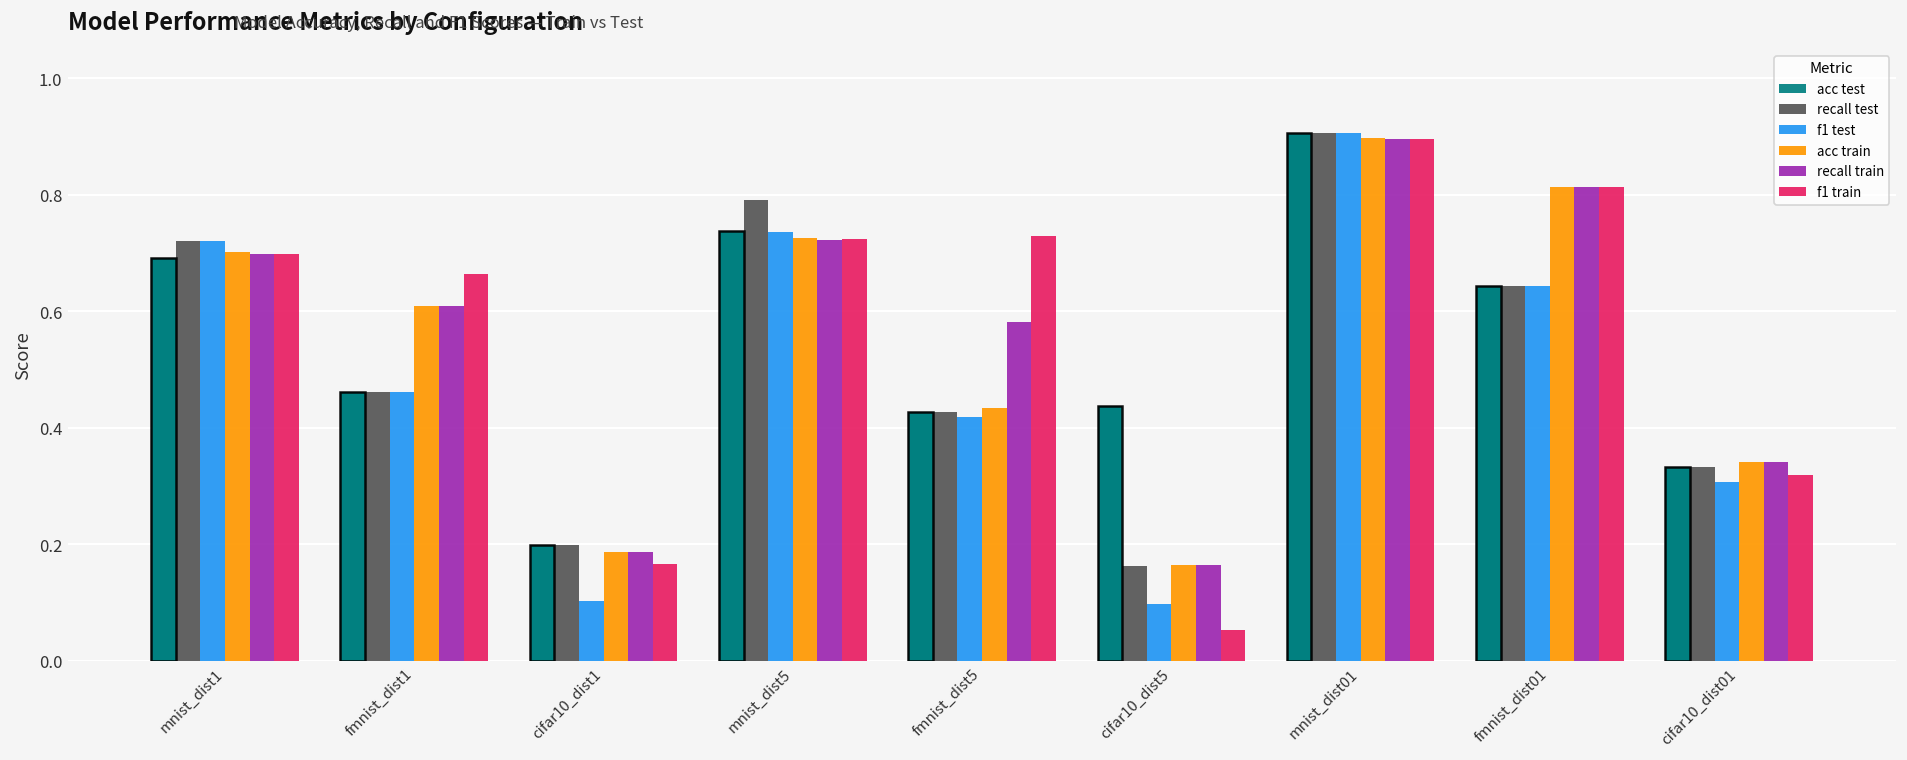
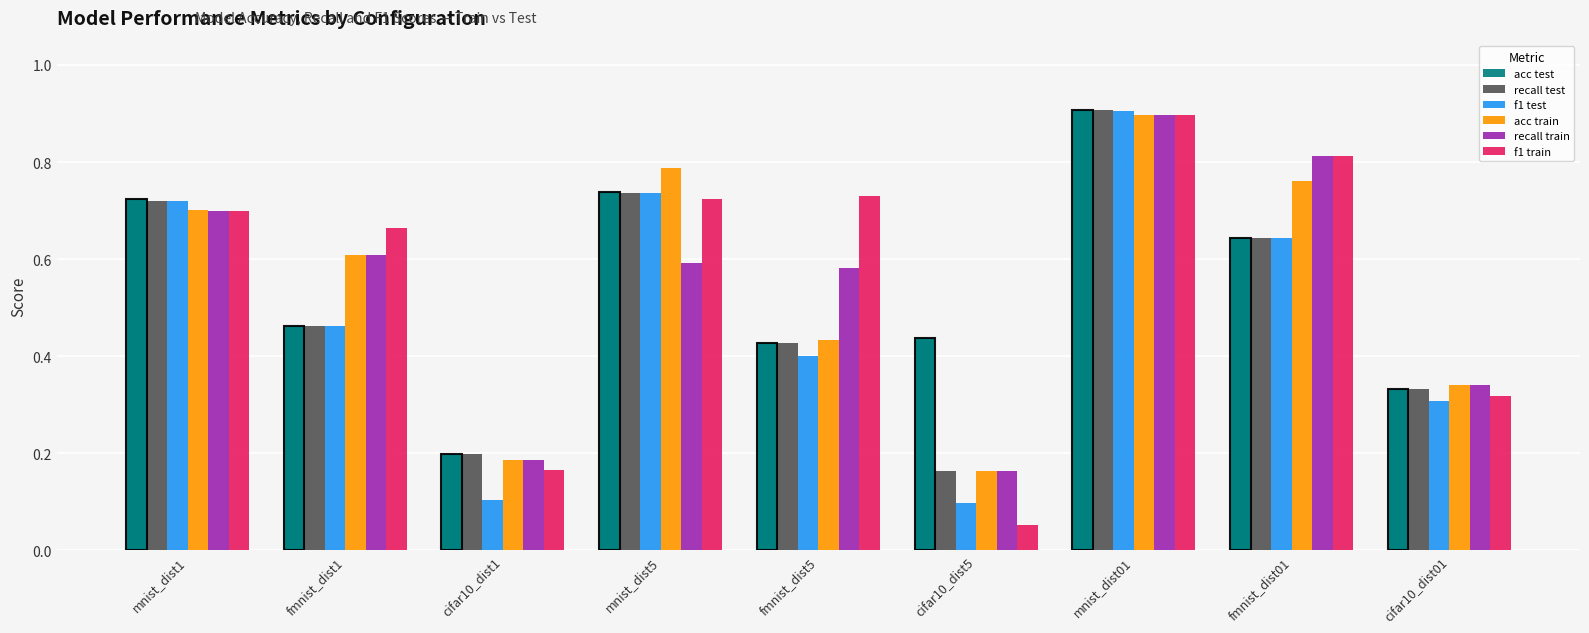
  {
    "acc test": {
-     "mnist_dist1": 0.69,
+     "mnist_dist1": 0.72,
      "fmnist_dist1": 0.46,
      "cifar10_dist1": 0.20,
      "mnist_dist5": 0.74,
      "fmnist_dist5": 0.43,
      "cifar10_dist5": 0.44,
      "mnist_dist01": 0.91,
      "fmnist_dist01": 0.64,
      "cifar10_dist01": 0.33
    },
    "recall test": {
      "mnist_dist1": 0.72,
      "fmnist_dist1": 0.46,
      "cifar10_dist1": 0.20,
-     "mnist_dist5": 0.79,
+     "mnist_dist5": 0.74,
      "fmnist_dist5": 0.43,
      "cifar10_dist5": 0.16,
      "mnist_dist01": 0.91,
      "fmnist_dist01": 0.64,
      "cifar10_dist01": 0.33
    },
    "f1 test": {
      "mnist_dist1": 0.72,
      "fmnist_dist1": 0.46,
      "cifar10_dist1": 0.10,
      "mnist_dist5": 0.74,
-     "fmnist_dist5": 0.42,
+     "fmnist_dist5": 0.40,
      "cifar10_dist5": 0.10,
      "mnist_dist01": 0.91,
      "fmnist_dist01": 0.64,
      "cifar10_dist01": 0.31
    },
    "acc train": {
      "mnist_dist1": 0.70,
      "fmnist_dist1": 0.61,
      "cifar10_dist1": 0.19,
-     "mnist_dist5": 0.73,
+     "mnist_dist5": 0.79,
      "fmnist_dist5": 0.43,
      "cifar10_dist5": 0.16,
      "mnist_dist01": 0.90,
-     "fmnist_dist01": 0.81,
+     "fmnist_dist01": 0.76,
      "cifar10_dist01": 0.34
    },
    "recall train": {
      "mnist_dist1": 0.70,
      "fmnist_dist1": 0.61,
      "cifar10_dist1": 0.19,
-     "mnist_dist5": 0.72,
+     "mnist_dist5": 0.59,
      "fmnist_dist5": 0.58,
      "cifar10_dist5": 0.16,
      "mnist_dist01": 0.90,
      "fmnist_dist01": 0.81,
      "cifar10_dist01": 0.34
    },
    "f1 train": {
      "mnist_dist1": 0.70,
      "fmnist_dist1": 0.66,
      "cifar10_dist1": 0.17,
      "mnist_dist5": 0.72,
      "fmnist_dist5": 0.73,
      "cifar10_dist5": 0.05,
      "mnist_dist01": 0.90,
      "fmnist_dist01": 0.81,
      "cifar10_dist01": 0.32
    }
  }
